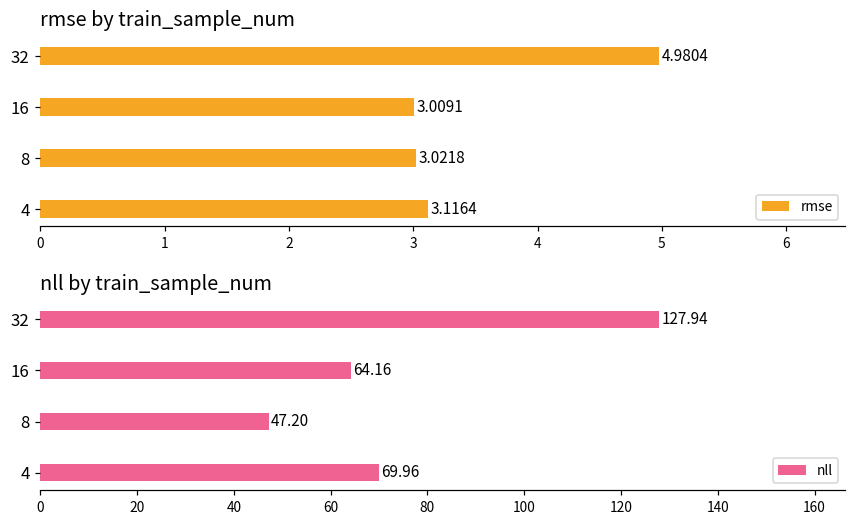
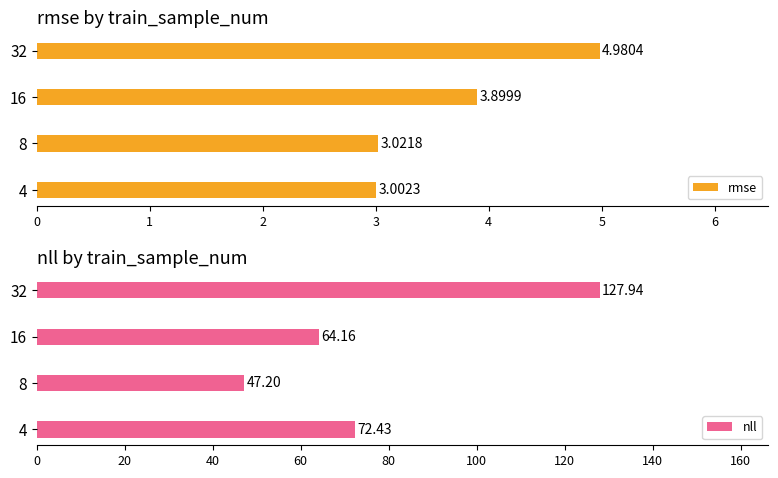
  {
    "rmse by train_sample_num": {
      "32": 4.9804,
-     "16": 3.0091,
+     "16": 3.8999,
      "8": 3.0218,
-     "4": 3.1164
+     "4": 3.0023
    },
    "nll by train_sample_num": {
      "32": 127.94,
      "16": 64.16,
      "8": 47.20,
-     "4": 69.96
+     "4": 72.43
    }
  }
